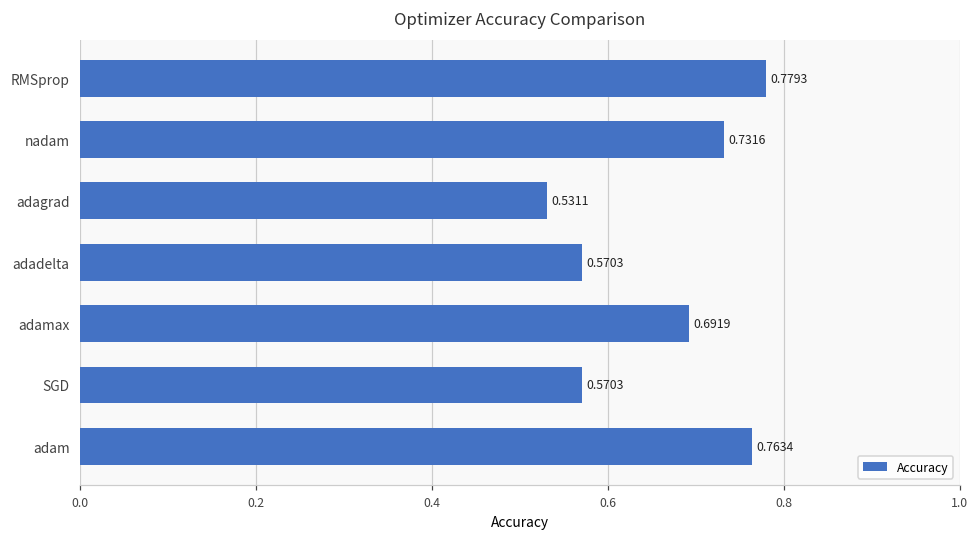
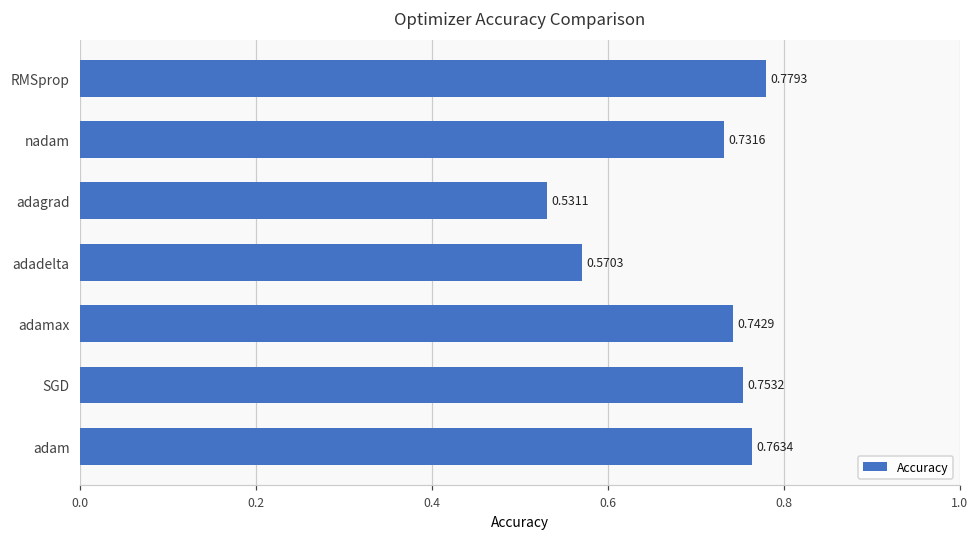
  {
    "RMSprop": 0.7793,
    "nadam": 0.7316,
    "adagrad": 0.5311,
    "adadelta": 0.5703,
-   "adamax": 0.6919,
-   "SGD": 0.5703,
+   "adamax": 0.7429,
+   "SGD": 0.7532,
    "adam": 0.7634
  }
